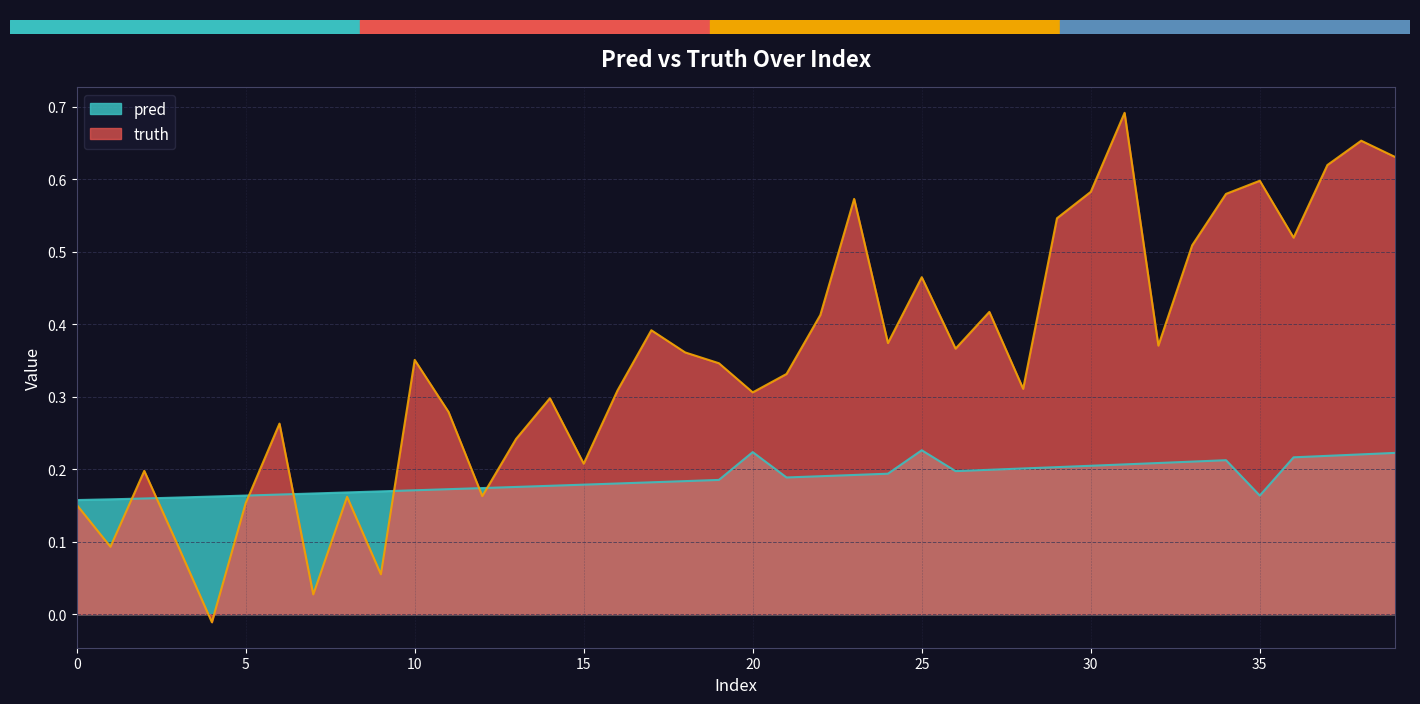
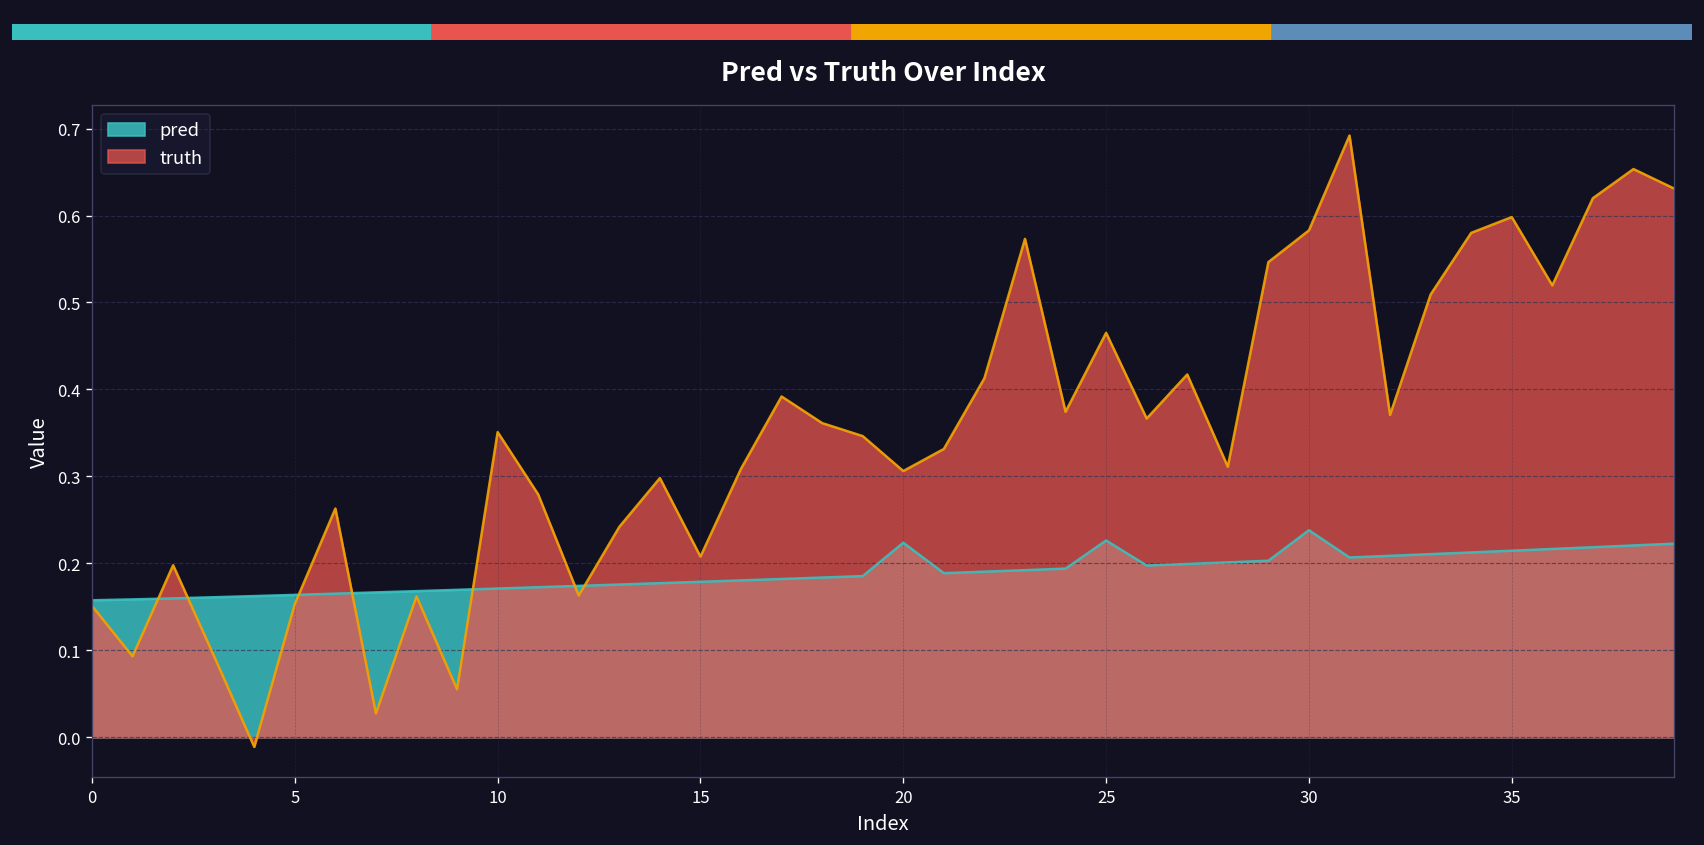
  {
    "pred": {
      "0": 0.16,
      "5": 0.16,
      "10": 0.17,
      "15": 0.18,
      "20": 0.22,
      "25": 0.23,
-     "30": 0.20,
-     "35": 0.16
+     "30": 0.24,
+     "35": 0.21
    }
  }
